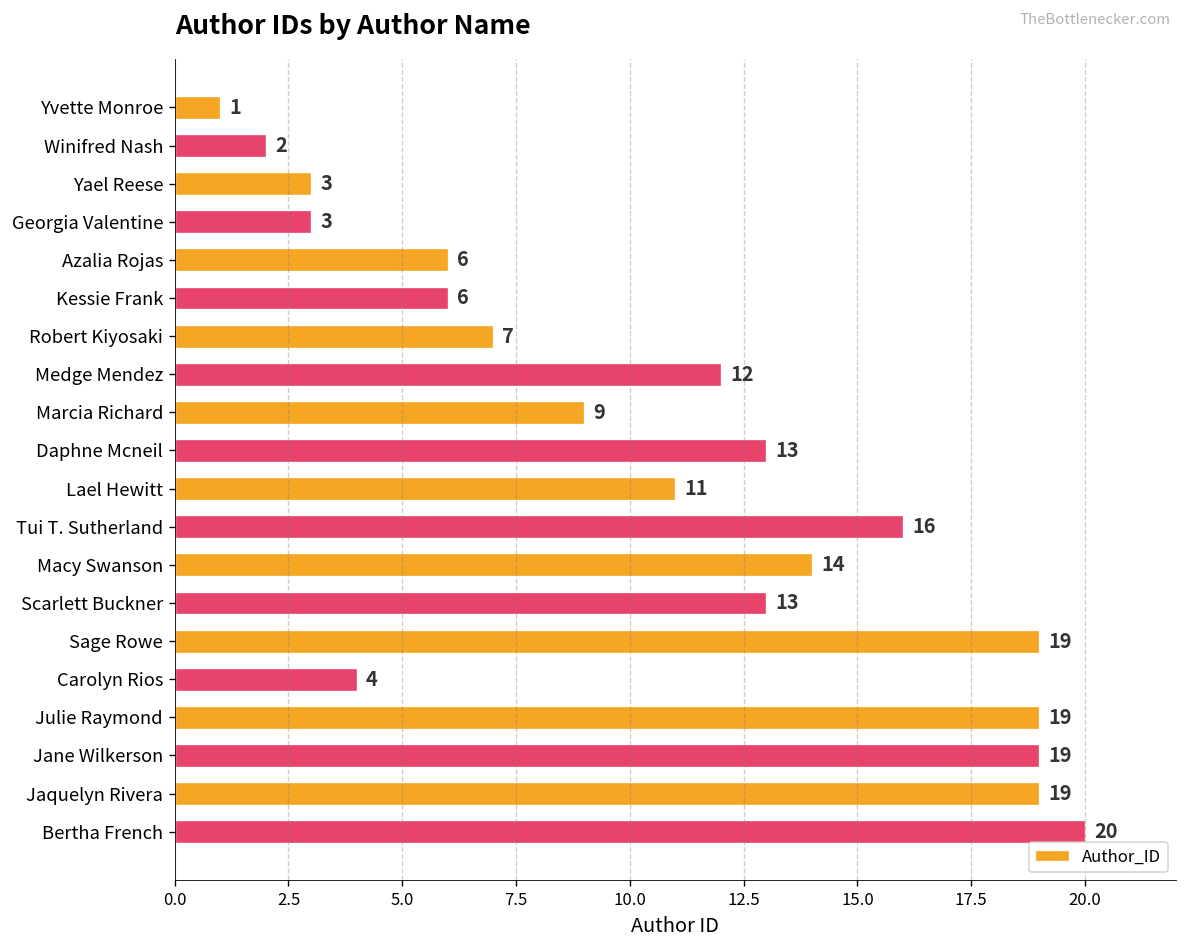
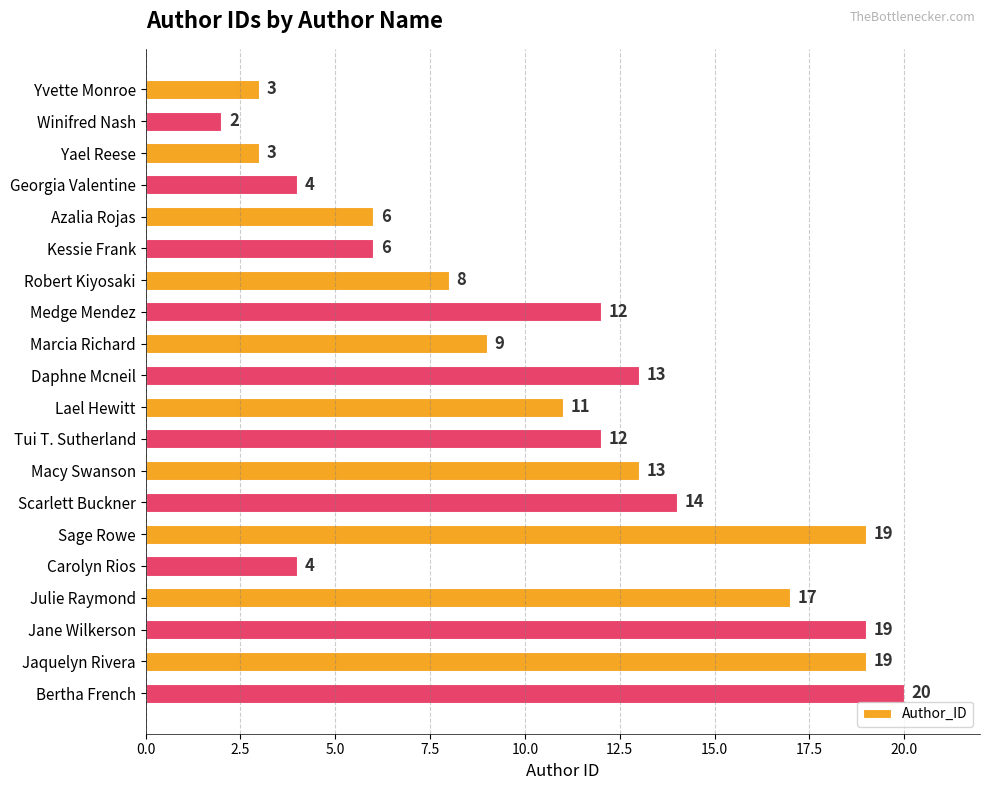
  {
-   "Yvette Monroe": 1,
+   "Yvette Monroe": 3,
    "Winifred Nash": 2,
    "Yael Reese": 3,
-   "Georgia Valentine": 3,
+   "Georgia Valentine": 4,
    "Azalia Rojas": 6,
    "Kessie Frank": 6,
-   "Robert Kiyosaki": 7,
+   "Robert Kiyosaki": 8,
    "Medge Mendez": 12,
    "Marcia Richard": 9,
    "Daphne Mcneil": 13,
    "Lael Hewitt": 11,
-   "Tui T. Sutherland": 16,
-   "Macy Swanson": 14,
-   "Scarlett Buckner": 13,
+   "Tui T. Sutherland": 12,
+   "Macy Swanson": 13,
+   "Scarlett Buckner": 14,
    "Sage Rowe": 19,
    "Carolyn Rios": 4,
-   "Julie Raymond": 19,
+   "Julie Raymond": 17,
    "Jane Wilkerson": 19,
    "Jaquelyn Rivera": 19
  }
